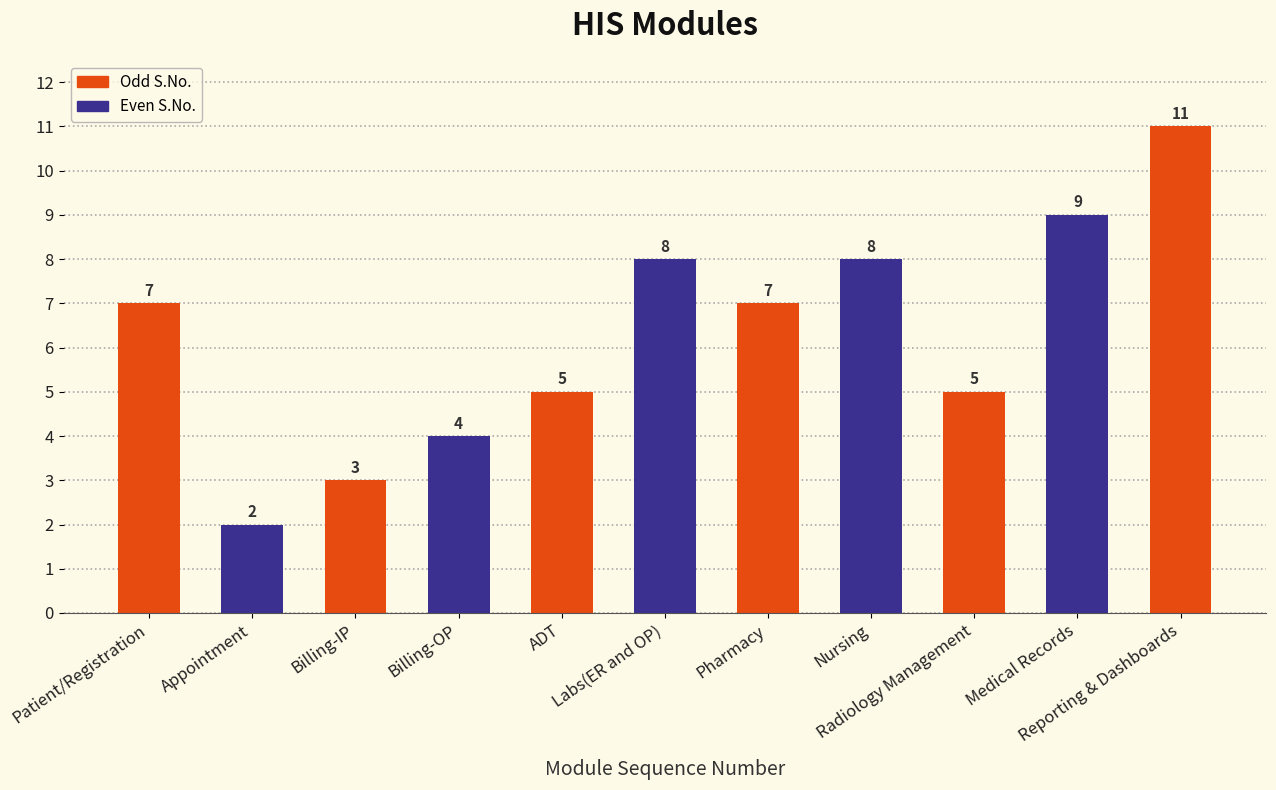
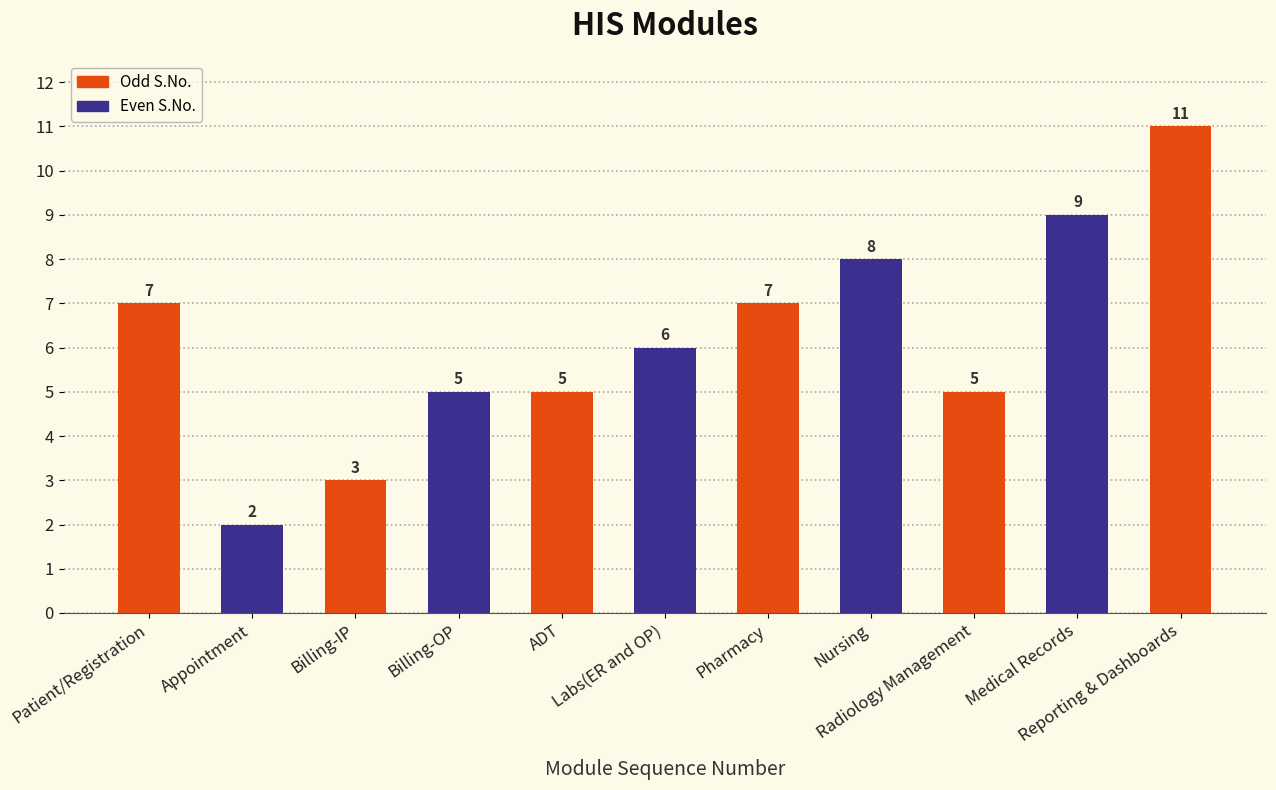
  {
    "Patient/Registration": 7,
    "Appointment": 2,
    "Billing-IP": 3,
-   "Billing-OP": 4,
+   "Billing-OP": 5,
    "ADT": 5,
-   "Labs(ER and OP)": 8,
+   "Labs(ER and OP)": 6,
    "Pharmacy": 7,
    "Nursing": 8,
    "Radiology Management": 5,
    "Medical Records": 9,
    "Reporting & Dashboards": 11
  }
